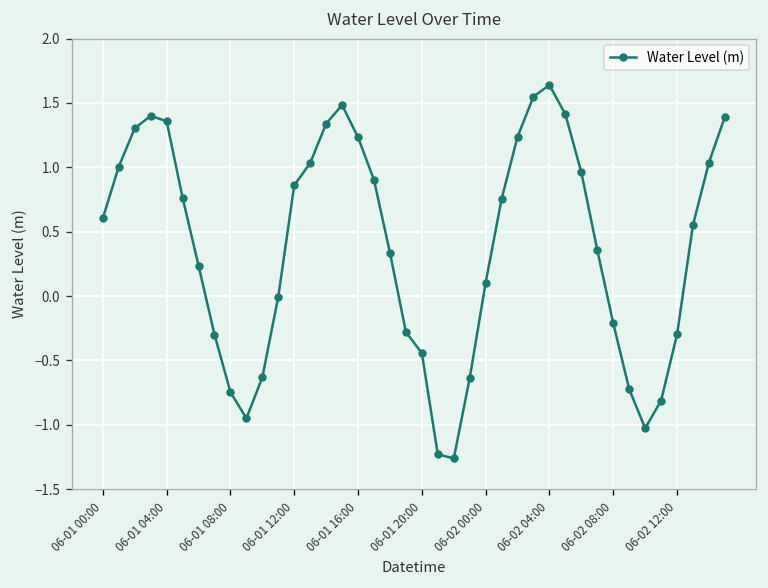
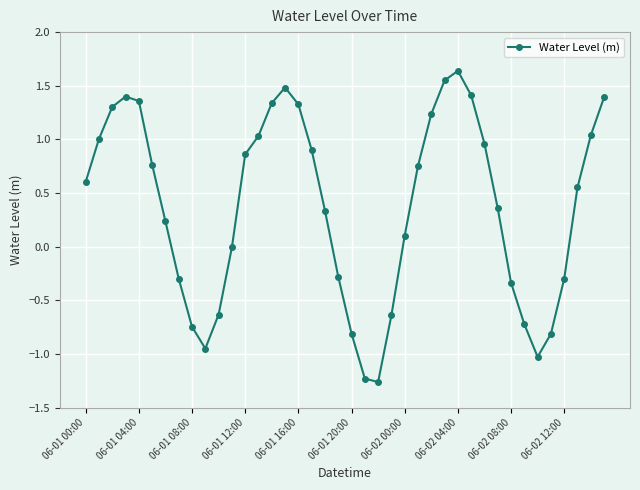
  {
    "06-01 00:00": 0.61,
    "06-01 04:00": 1.36,
    "06-01 08:00": -0.75,
    "06-01 12:00": 0.86,
-   "06-01 16:00": 1.23,
-   "06-01 20:00": -0.44,
+   "06-01 16:00": 1.33,
+   "06-01 20:00": -0.81,
    "06-02 00:00": 0.10,
    "06-02 04:00": 1.64,
-   "06-02 08:00": -0.21,
+   "06-02 08:00": -0.34,
    "06-02 12:00": -0.30
  }
